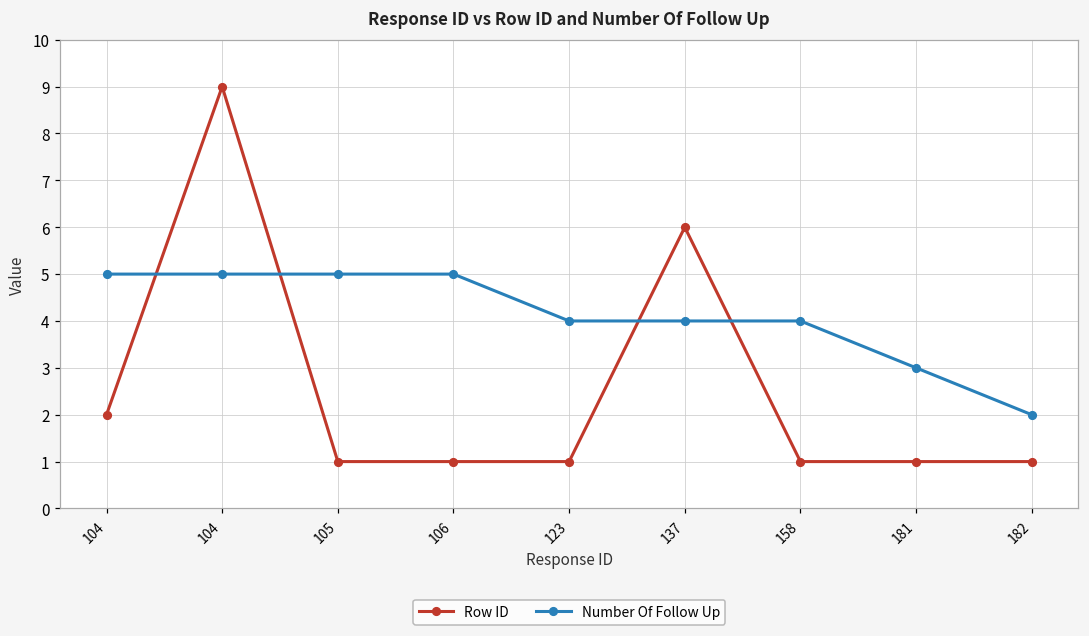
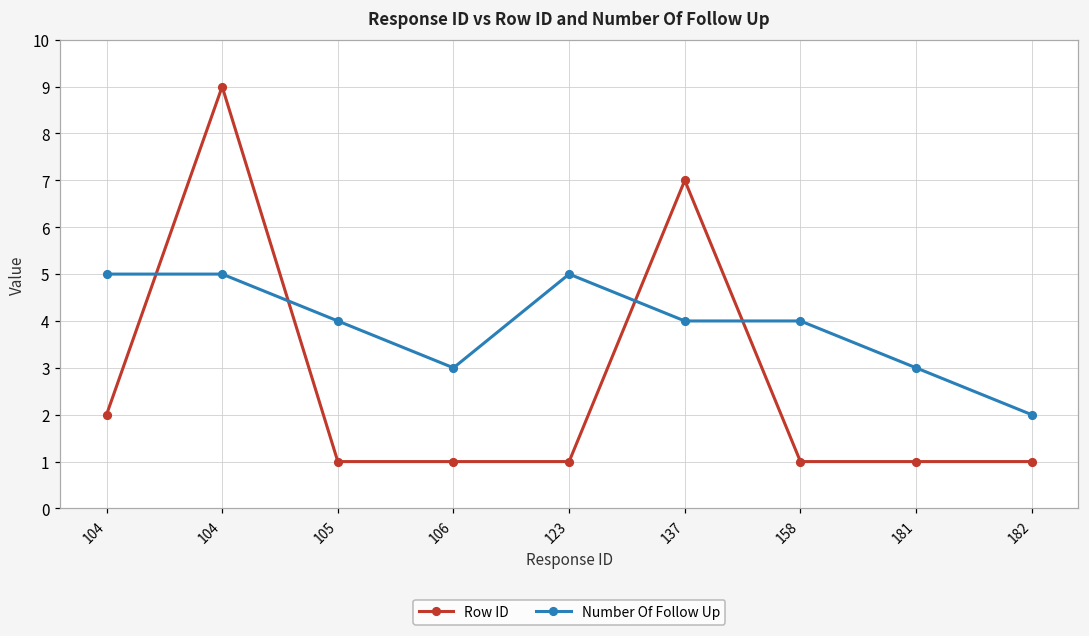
  {
    "Row ID": {
      "105": 1,
      "106": 1,
      "123": 1,
-     "137": 6,
+     "137": 7,
      "158": 1,
      "181": 1,
      "182": 1
    },
    "Number Of Follow Up": {
-     "105": 5,
-     "106": 5,
-     "123": 4,
+     "105": 4,
+     "106": 3,
+     "123": 5,
      "137": 4,
      "158": 4,
      "181": 3,
      "182": 2
    }
  }
